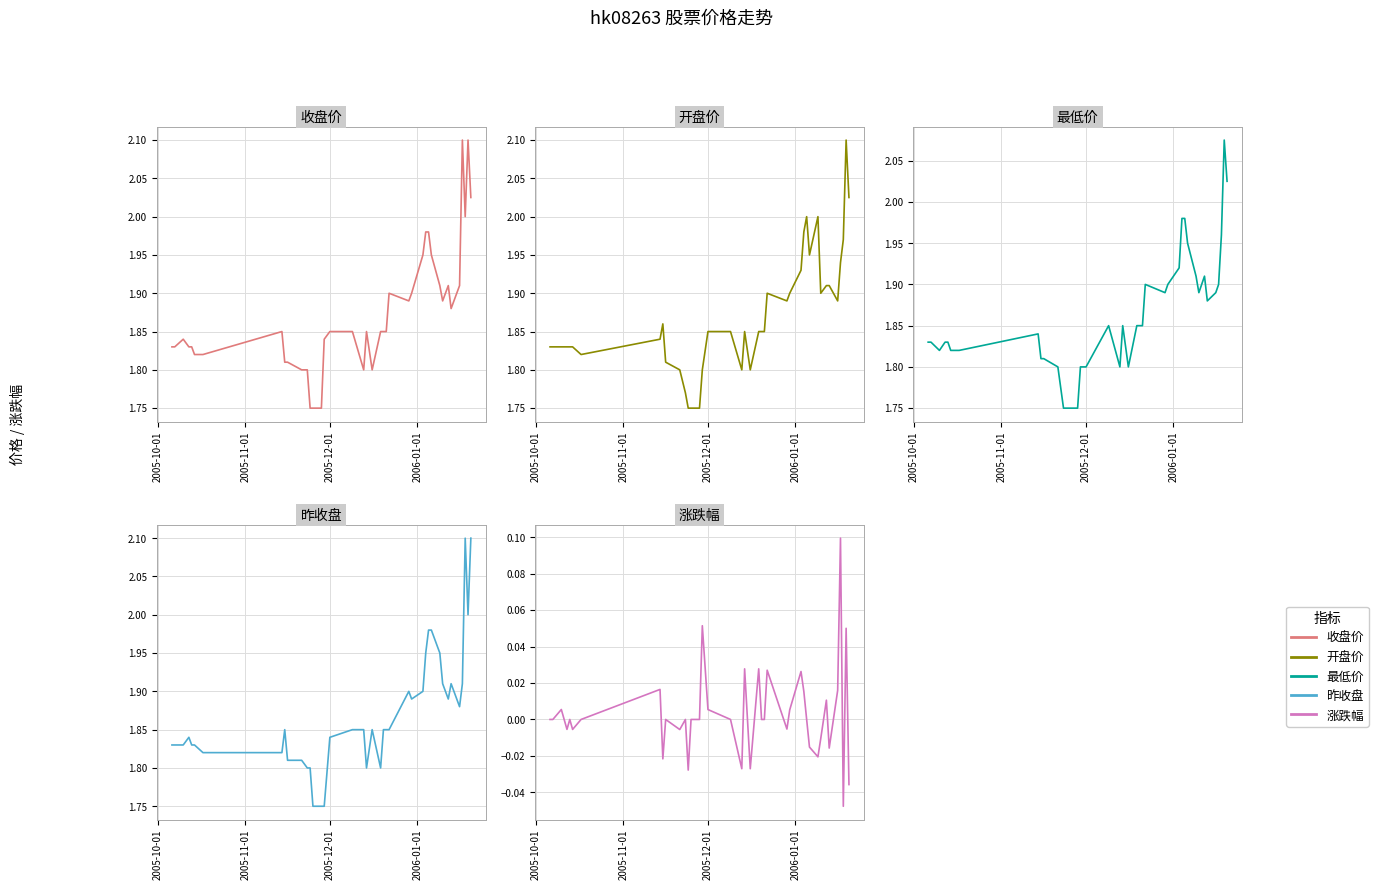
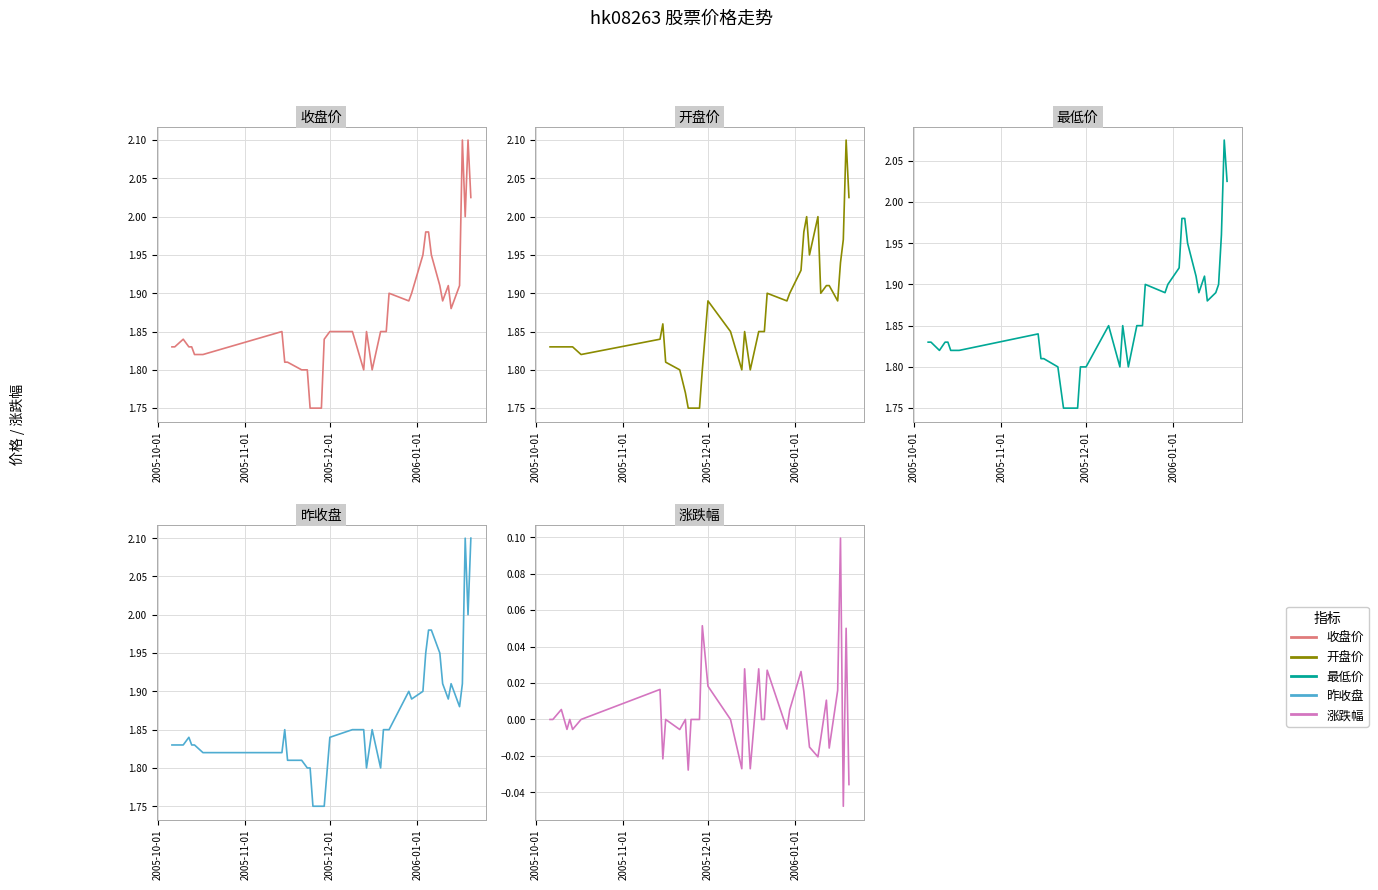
  {
    "收盘价": {
      "2005-12-01": 1.85
    },
    "开盘价": {
-     "2005-12-01": 1.85
+     "2005-12-01": 1.89
    },
    "最低价": {
      "2005-12-01": 1.80
    },
    "昨收盘": {
      "2005-12-01": 1.84
    },
    "涨跌幅": {
-     "2005-12-01": 0.005
+     "2005-12-01": 0.018
    }
  }
